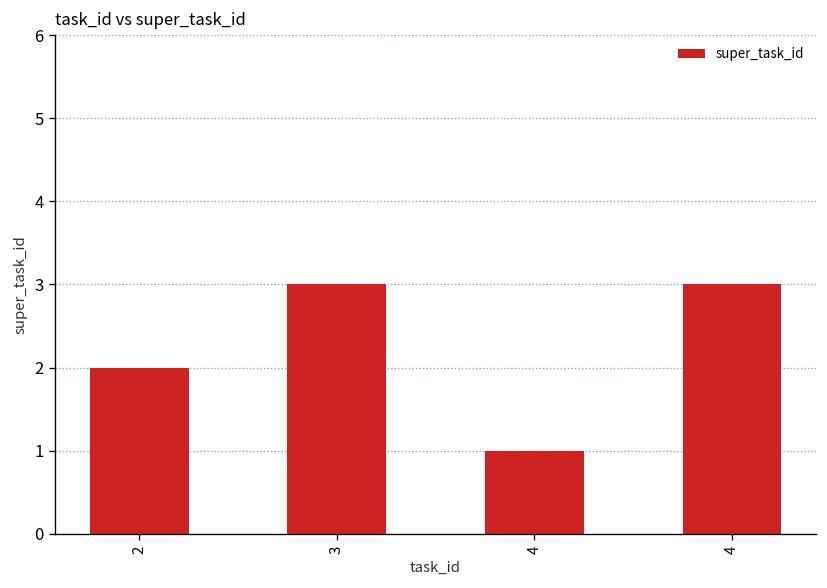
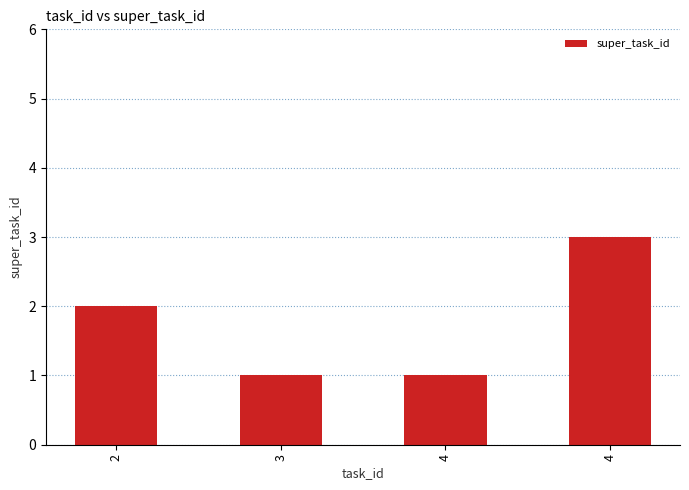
  {
    "2": 2,
-   "3": 3
+   "3": 1
  }
